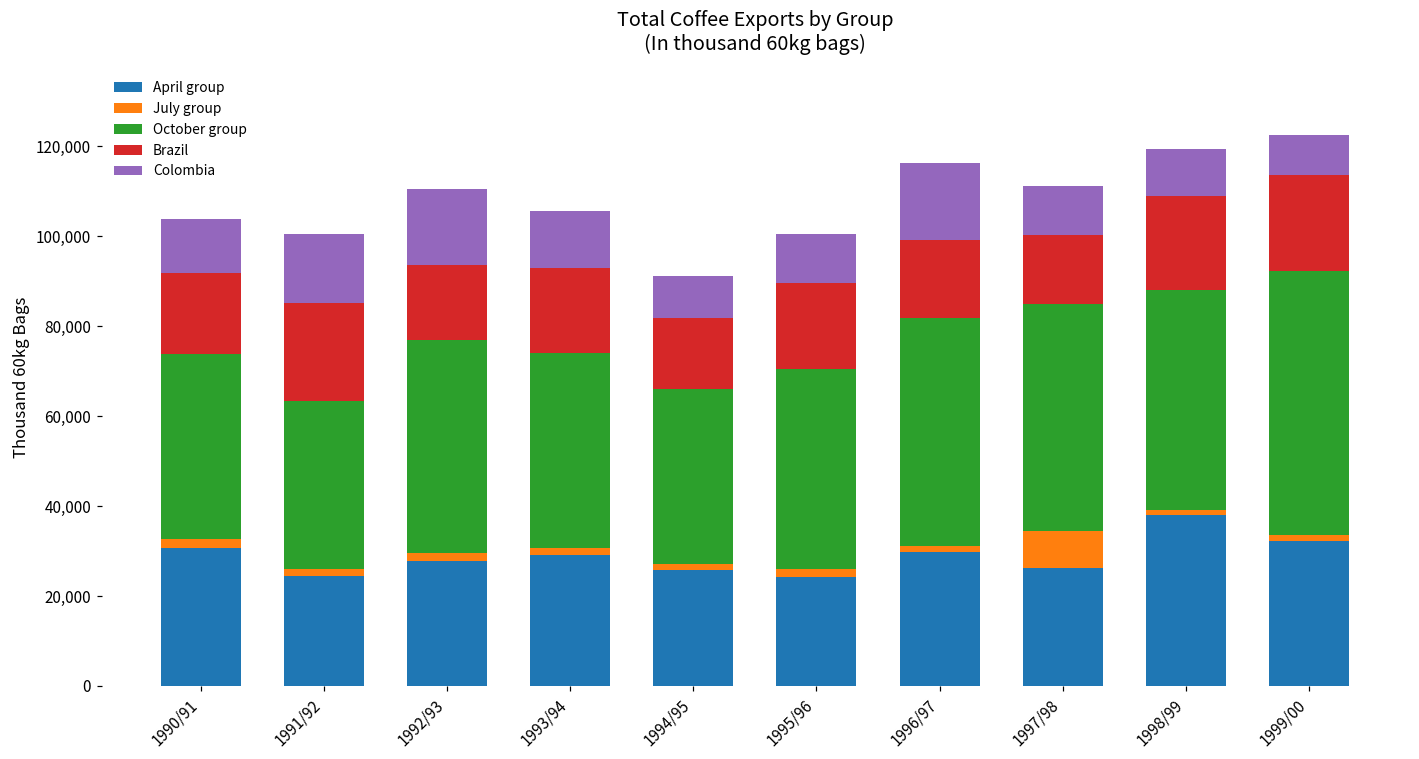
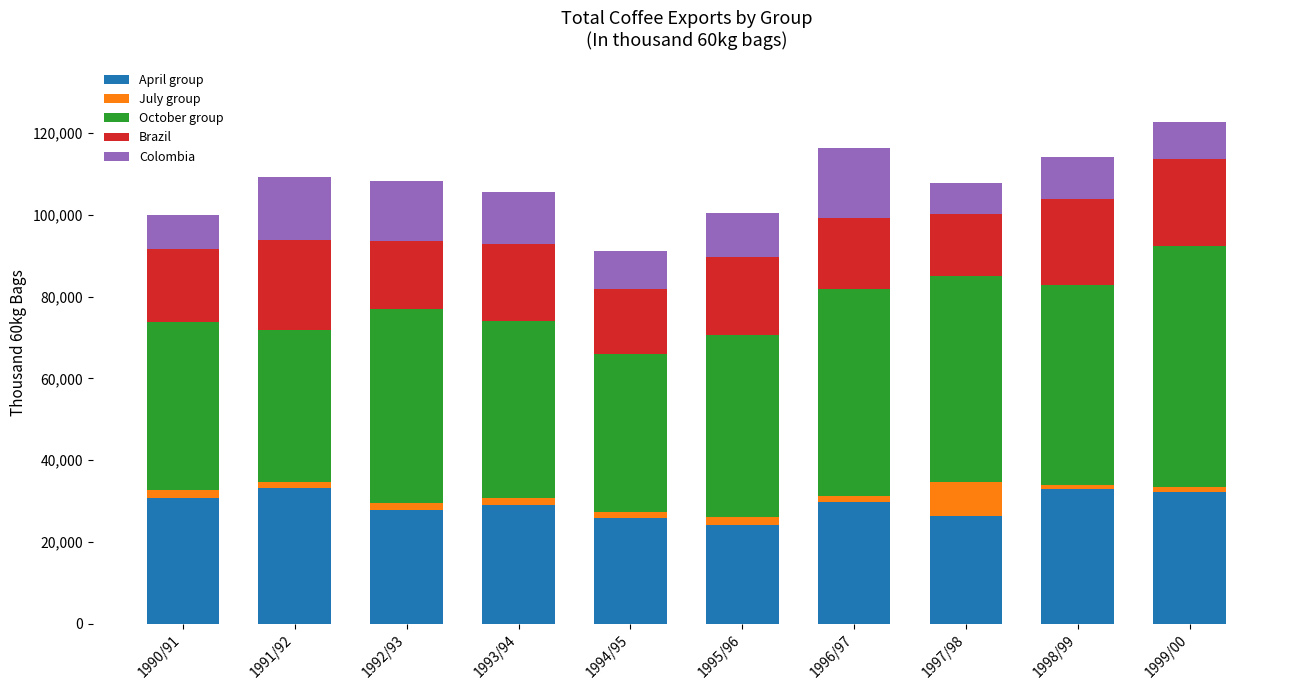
  {
    "April group": {
      "1990/91": "31,000",
-     "1991/92": "24,000",
+     "1991/92": "33,000",
      "1992/93": "28,000",
      "1993/94": "29,000",
      "1994/95": "26,000",
      "1995/96": "24,000",
      "1996/97": "30,000",
      "1997/98": "26,000",
-     "1998/99": "38,000",
+     "1998/99": "33,000",
      "1999/00": "32,000"
    },
    "July group": {
      "1990/91": "2,000",
      "1991/92": "2,000",
      "1992/93": "2,000",
      "1993/94": "2,000",
      "1994/95": "1,000",
      "1995/96": "2,000",
      "1996/97": "1,000",
      "1997/98": "8,000",
      "1998/99": "1,000",
      "1999/00": "1,000"
    },
    "October group": {
      "1990/91": "41,000",
      "1991/92": "37,000",
      "1992/93": "47,000",
      "1993/94": "43,000",
      "1994/95": "39,000",
      "1995/96": "44,000",
      "1996/97": "51,000",
      "1997/98": "50,000",
      "1998/99": "49,000",
      "1999/00": "59,000"
    },
    "Brazil": {
      "1990/91": "18,000",
      "1991/92": "22,000",
      "1992/93": "17,000",
      "1993/94": "19,000",
      "1994/95": "16,000",
      "1995/96": "19,000",
      "1996/97": "17,000",
      "1997/98": "15,000",
      "1998/99": "21,000",
      "1999/00": "21,000"
    },
    "Colombia": {
-     "1990/91": "12,000",
+     "1990/91": "8,000",
      "1991/92": "15,000",
-     "1992/93": "17,000",
+     "1992/93": "15,000",
      "1993/94": "13,000",
      "1994/95": "9,000",
      "1995/96": "11,000",
      "1996/97": "17,000",
-     "1997/98": "11,000",
+     "1997/98": "8,000",
      "1998/99": "10,000",
      "1999/00": "9,000"
    }
  }
